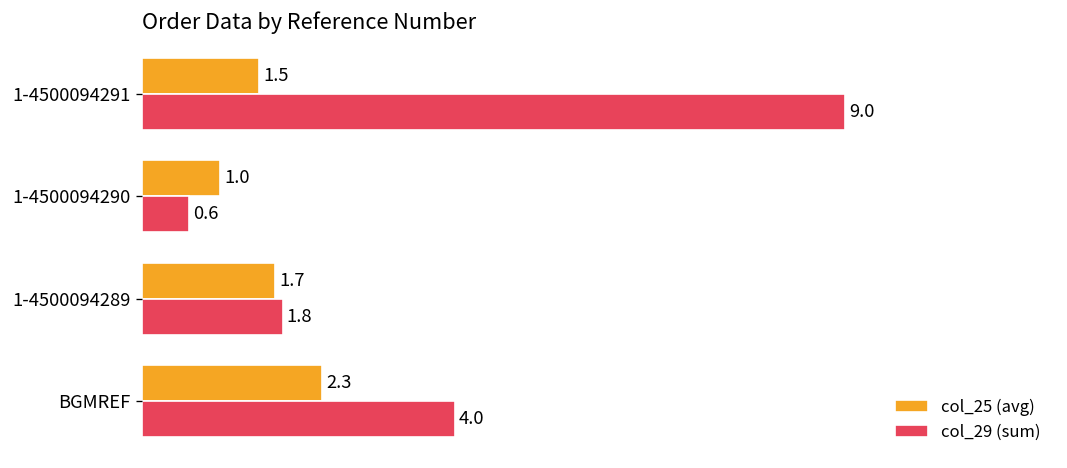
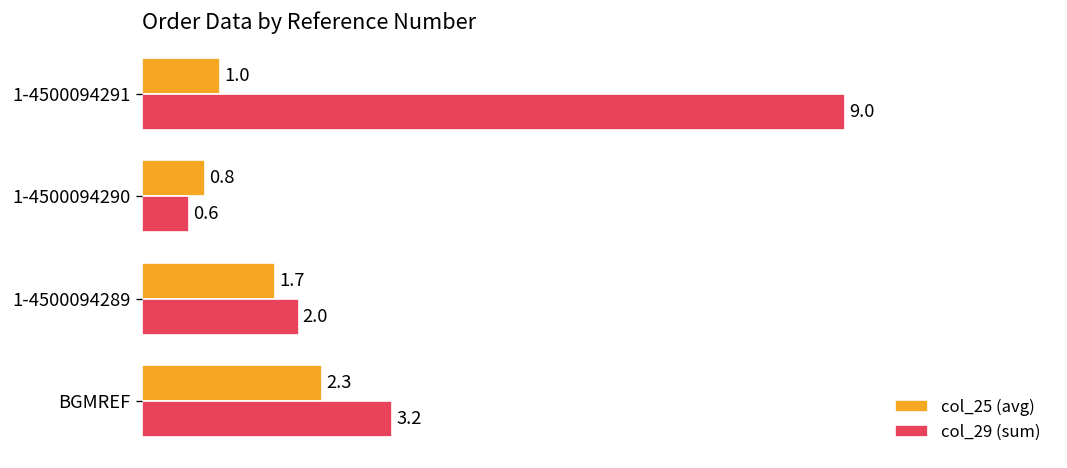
  {
    "col_25 (avg)": {
-     "1-4500094291": 1.5,
-     "1-4500094290": 1.0,
+     "1-4500094291": 1.0,
+     "1-4500094290": 0.8,
      "1-4500094289": 1.7,
      "BGMREF": 2.3
    },
    "col_29 (sum)": {
      "1-4500094291": 9.0,
      "1-4500094290": 0.6,
-     "1-4500094289": 1.8,
-     "BGMREF": 4.0
+     "1-4500094289": 2.0,
+     "BGMREF": 3.2
    }
  }
